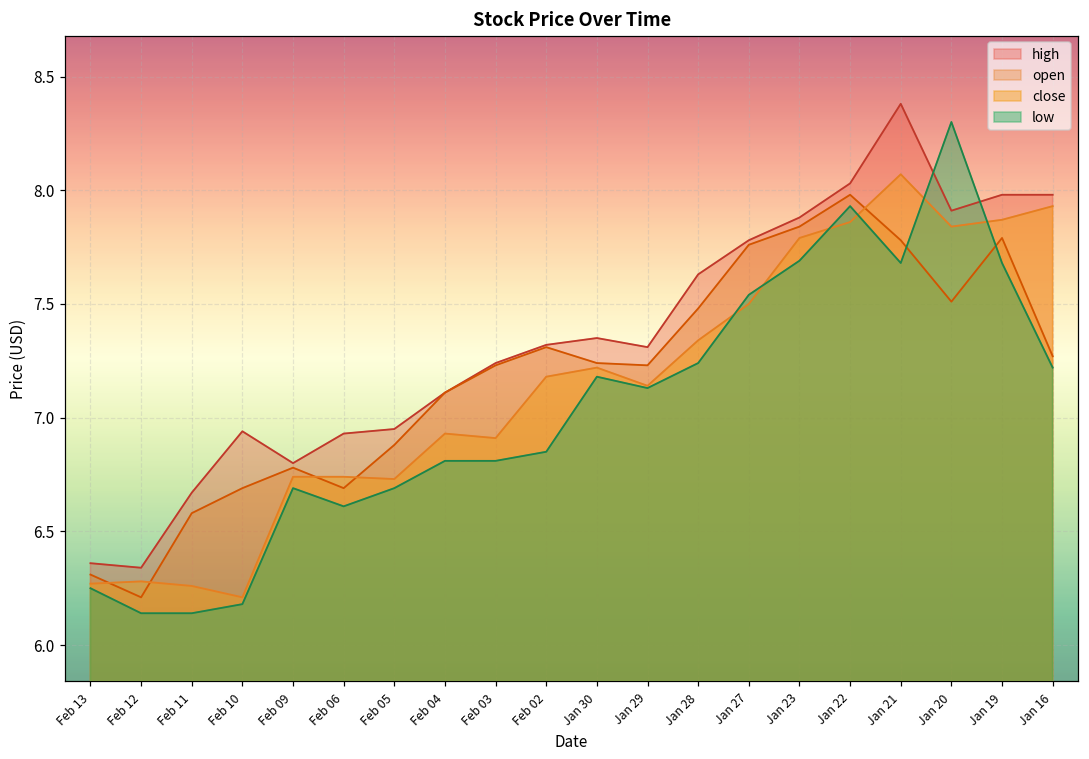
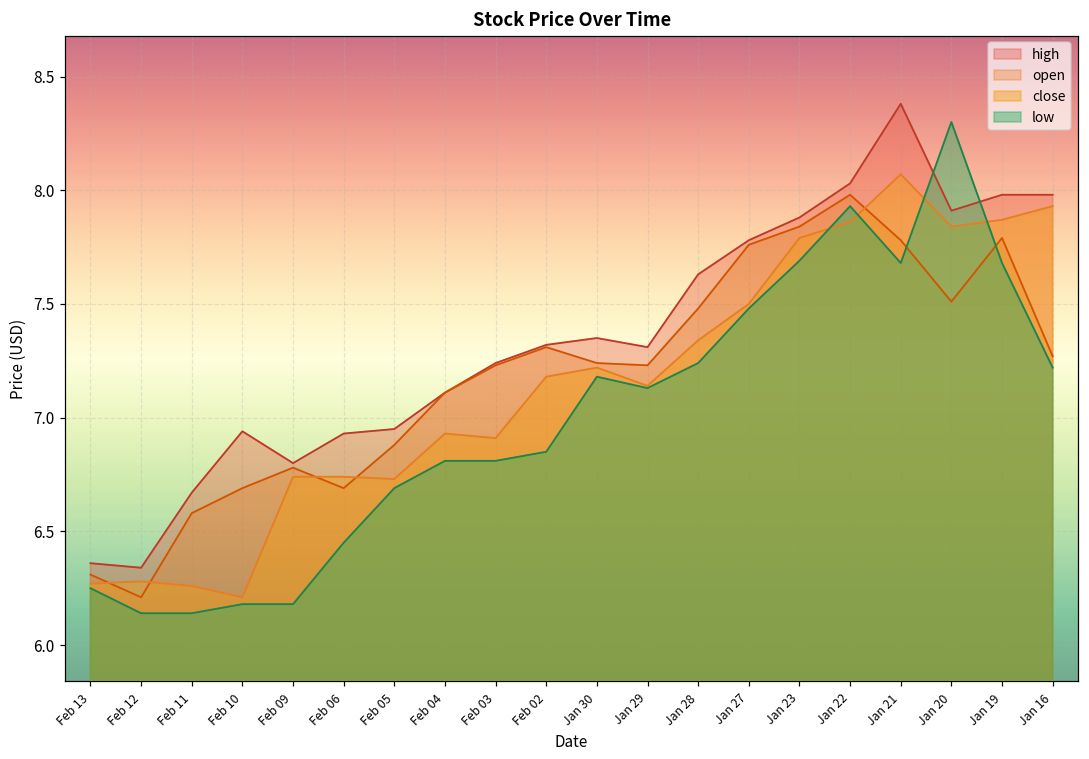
  {
    "low": {
      "Feb 13": 6.25,
      "Feb 12": 6.14,
      "Feb 11": 6.14,
      "Feb 10": 6.18,
-     "Feb 09": 6.69,
-     "Feb 06": 6.61,
+     "Feb 09": 6.18,
+     "Feb 06": 6.45,
      "Feb 05": 6.69,
      "Feb 04": 6.81,
      "Feb 03": 6.81,
      "Feb 02": 6.85,
      "Jan 30": 7.18,
      "Jan 28": 7.24,
-     "Jan 27": 7.54,
+     "Jan 27": 7.48,
      "Jan 23": 7.69,
      "Jan 22": 7.93,
      "Jan 21": 7.68,
      "Jan 20": 8.30,
      "Jan 19": 7.68,
      "Jan 16": 7.22
    }
  }
